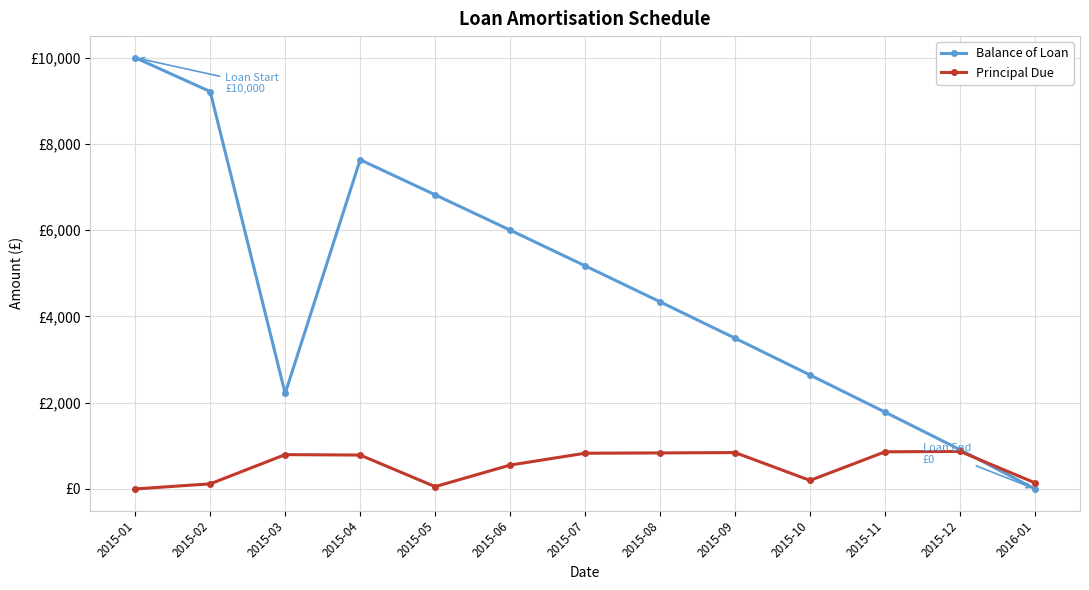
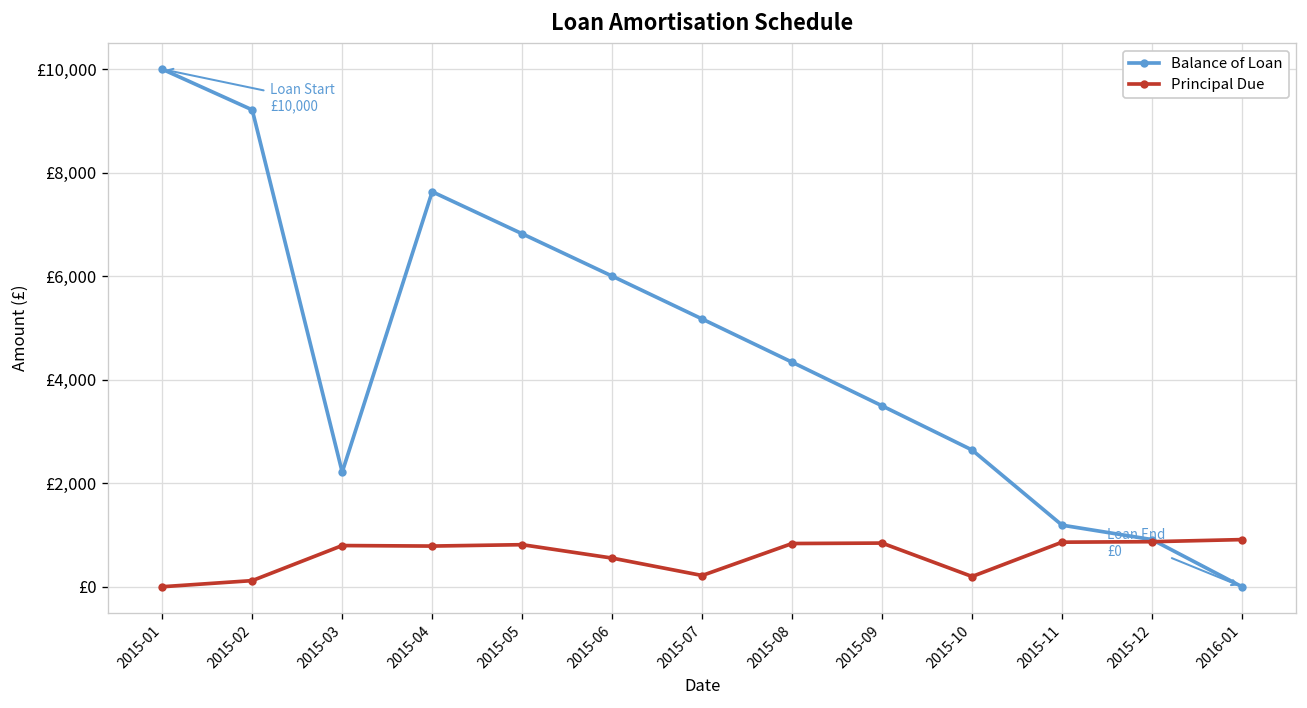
  {
    "Balance of Loan": {
      "2015-01": "£10,000",
      "2015-03": "£2,200",
      "2015-04": "£7,600",
      "2015-05": "£6,800",
      "2015-06": "£6,000",
      "2015-07": "£5,200",
      "2015-08": "£4,300",
      "2015-09": "£3,500",
      "2015-10": "£2,600",
-     "2015-11": "£1,800",
+     "2015-11": "£1,200",
      "2016-01": "£0"
    },
    "Principal Due": {
      "2015-01": "£0",
      "2015-02": "£100",
      "2015-03": "£800",
      "2015-04": "£800",
-     "2015-05": "£100",
+     "2015-05": "£800",
      "2015-06": "£600",
-     "2015-07": "£800",
+     "2015-07": "£200",
      "2015-08": "£800",
      "2015-09": "£800",
      "2015-10": "£200",
      "2015-11": "£900",
-     "2016-01": "£100"
+     "2016-01": "£900"
    }
  }
